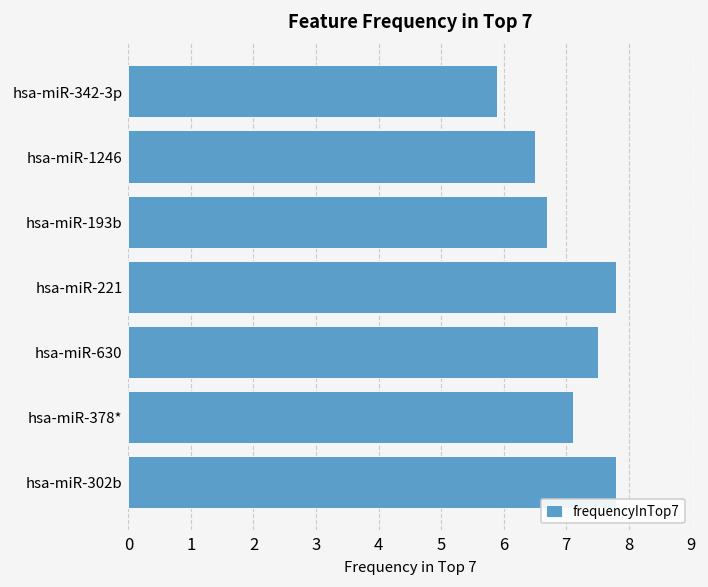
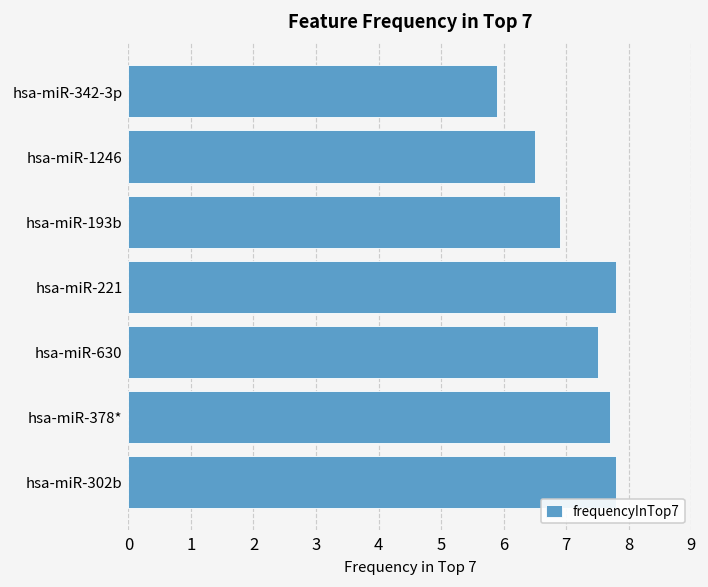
  {
    "hsa-miR-342-3p": 5.9,
    "hsa-miR-1246": 6.5,
-   "hsa-miR-193b": 6.7,
+   "hsa-miR-193b": 6.9,
    "hsa-miR-221": 7.8,
    "hsa-miR-630": 7.5,
-   "hsa-miR-378*": 7.1,
+   "hsa-miR-378*": 7.7,
    "hsa-miR-302b": 7.8
  }
